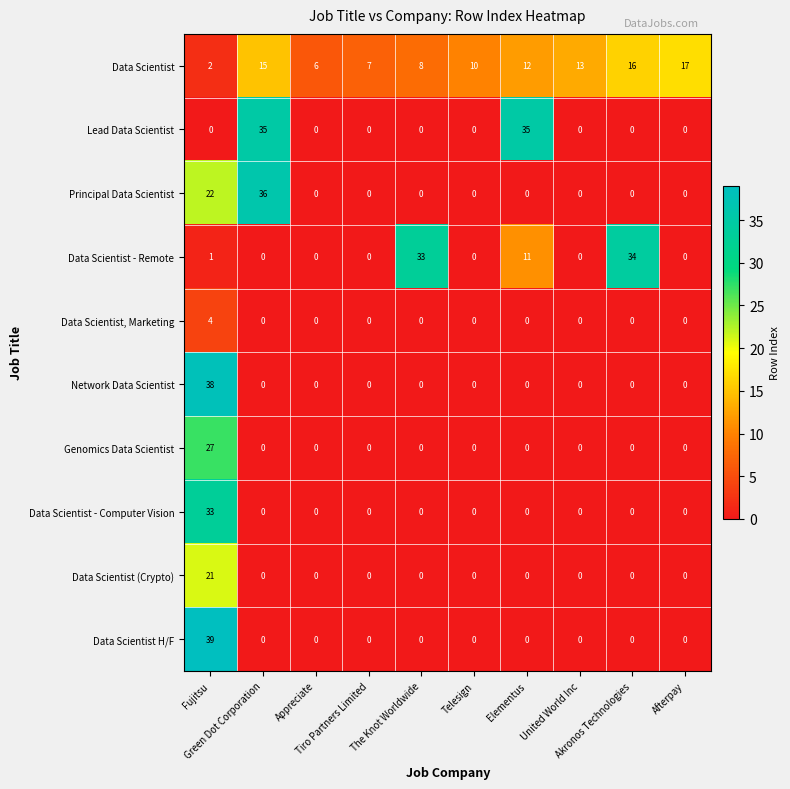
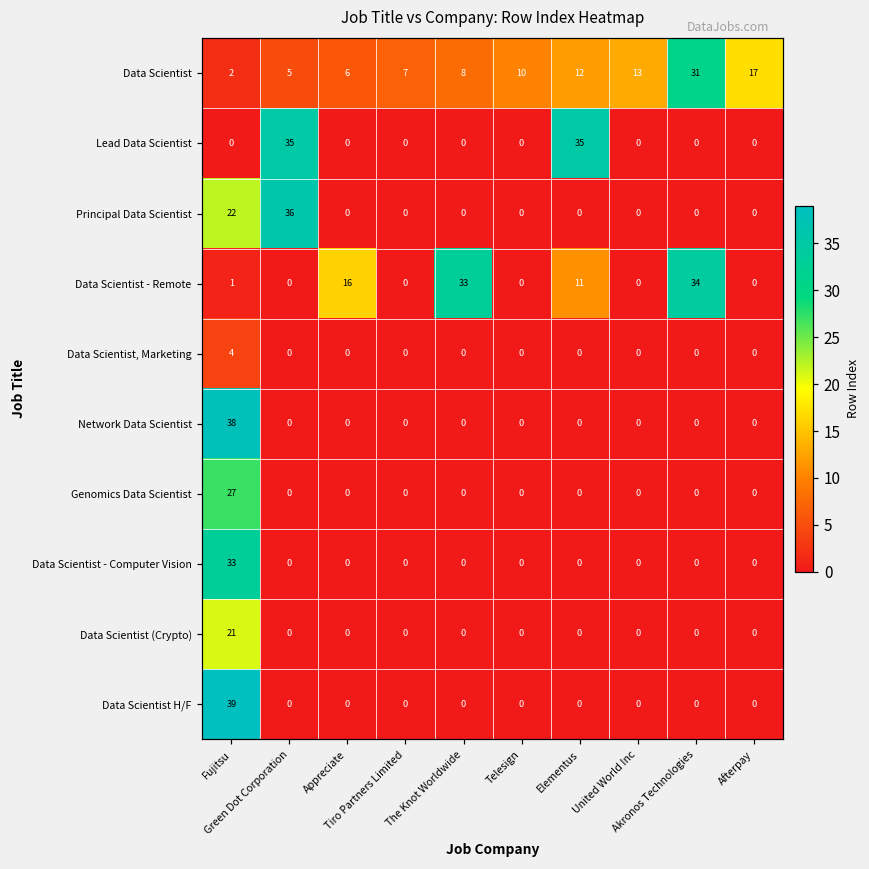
  {
    "Data Scientist": {
      "Fujitsu": 2,
-     "Green Dot Corporation": 15,
+     "Green Dot Corporation": 5,
      "Appreciate": 6,
      "Tiro Partners Limited": 7,
      "The Knot Worldwide": 8,
      "Telesign": 10,
      "Elementus": 12,
      "United World Inc": 13,
-     "Akronos Technologies": 16,
+     "Akronos Technologies": 31,
      "Afterpay": 17
    },
    "Lead Data Scientist": {
      "Fujitsu": 0,
      "Green Dot Corporation": 35,
      "Appreciate": 0,
      "Tiro Partners Limited": 0,
      "The Knot Worldwide": 0,
      "Telesign": 0,
      "Elementus": 35,
      "United World Inc": 0,
      "Akronos Technologies": 0,
      "Afterpay": 0
    },
    "Principal Data Scientist": {
      "Fujitsu": 22,
      "Green Dot Corporation": 36,
      "Appreciate": 0,
      "Tiro Partners Limited": 0,
      "The Knot Worldwide": 0,
      "Telesign": 0,
      "Elementus": 0,
      "United World Inc": 0,
      "Akronos Technologies": 0,
      "Afterpay": 0
    },
    "Data Scientist - Remote": {
      "Fujitsu": 1,
      "Green Dot Corporation": 0,
-     "Appreciate": 0,
+     "Appreciate": 16,
      "Tiro Partners Limited": 0,
      "The Knot Worldwide": 33,
      "Telesign": 0,
      "Elementus": 11,
      "United World Inc": 0,
      "Akronos Technologies": 34,
      "Afterpay": 0
    },
    "Data Scientist, Marketing": {
      "Fujitsu": 4,
      "Green Dot Corporation": 0,
      "Appreciate": 0,
      "Tiro Partners Limited": 0,
      "The Knot Worldwide": 0,
      "Telesign": 0,
      "Elementus": 0,
      "United World Inc": 0,
      "Akronos Technologies": 0,
      "Afterpay": 0
    },
    "Network Data Scientist": {
      "Fujitsu": 38,
      "Green Dot Corporation": 0,
      "Appreciate": 0,
      "Tiro Partners Limited": 0,
      "The Knot Worldwide": 0,
      "Telesign": 0,
      "Elementus": 0,
      "United World Inc": 0,
      "Akronos Technologies": 0,
      "Afterpay": 0
    },
    "Genomics Data Scientist": {
      "Fujitsu": 27,
      "Green Dot Corporation": 0,
      "Appreciate": 0,
      "Tiro Partners Limited": 0,
      "The Knot Worldwide": 0,
      "Telesign": 0,
      "Elementus": 0,
      "United World Inc": 0,
      "Akronos Technologies": 0,
      "Afterpay": 0
    },
    "Data Scientist - Computer Vision": {
      "Fujitsu": 33,
      "Green Dot Corporation": 0,
      "Appreciate": 0,
      "Tiro Partners Limited": 0,
      "The Knot Worldwide": 0,
      "Telesign": 0,
      "Elementus": 0,
      "United World Inc": 0,
      "Akronos Technologies": 0,
      "Afterpay": 0
    },
    "Data Scientist (Crypto)": {
      "Fujitsu": 21,
      "Green Dot Corporation": 0,
      "Appreciate": 0,
      "Tiro Partners Limited": 0,
      "The Knot Worldwide": 0,
      "Telesign": 0,
      "Elementus": 0,
      "United World Inc": 0,
      "Akronos Technologies": 0,
      "Afterpay": 0
    },
    "Data Scientist H/F": {
      "Fujitsu": 39,
      "Green Dot Corporation": 0,
      "Appreciate": 0,
      "Tiro Partners Limited": 0,
      "The Knot Worldwide": 0,
      "Telesign": 0,
      "Elementus": 0,
      "United World Inc": 0,
      "Akronos Technologies": 0,
      "Afterpay": 0
    }
  }
